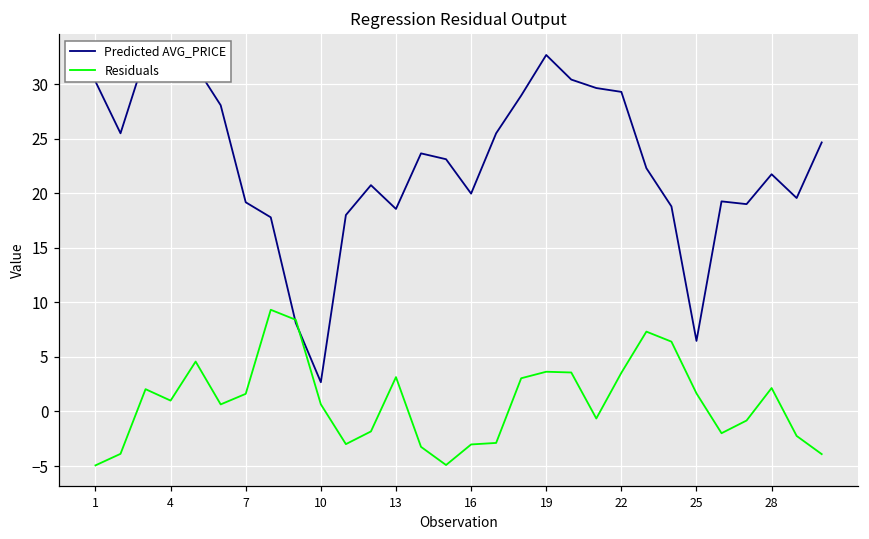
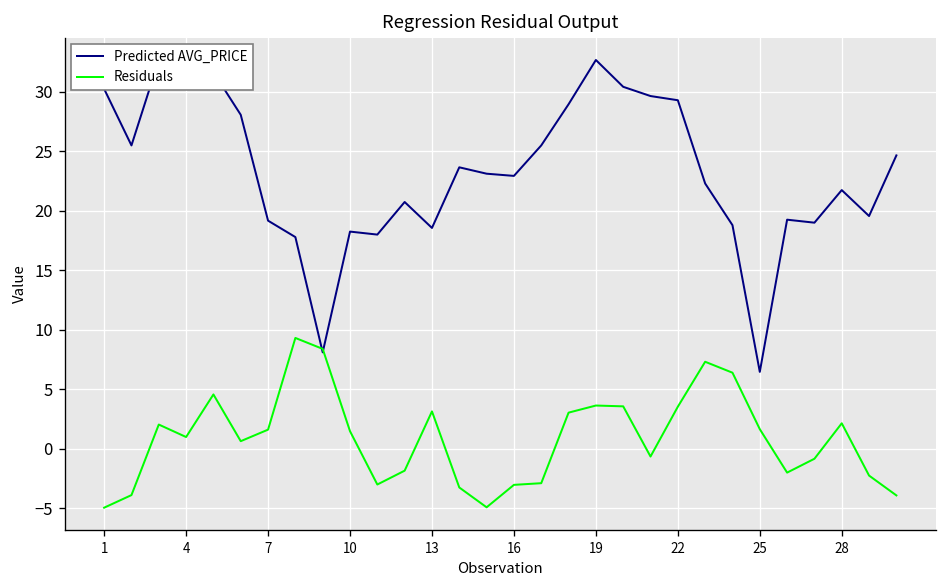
  {
    "Predicted AVG_PRICE": {
      "1": 30,
      "7": 19,
-     "10": 3,
+     "10": 18,
      "13": 19,
-     "16": 20,
+     "16": 23,
      "19": 33,
      "22": 29,
      "25": 6,
      "28": 22
    },
    "Residuals": {
      "1": -5,
      "4": 1,
      "7": 2,
-     "10": 0.7,
+     "10": 1.5,
      "13": 3,
      "16": -3,
      "19": 4,
      "22": 4,
      "25": 2,
      "28": 2
    }
  }
